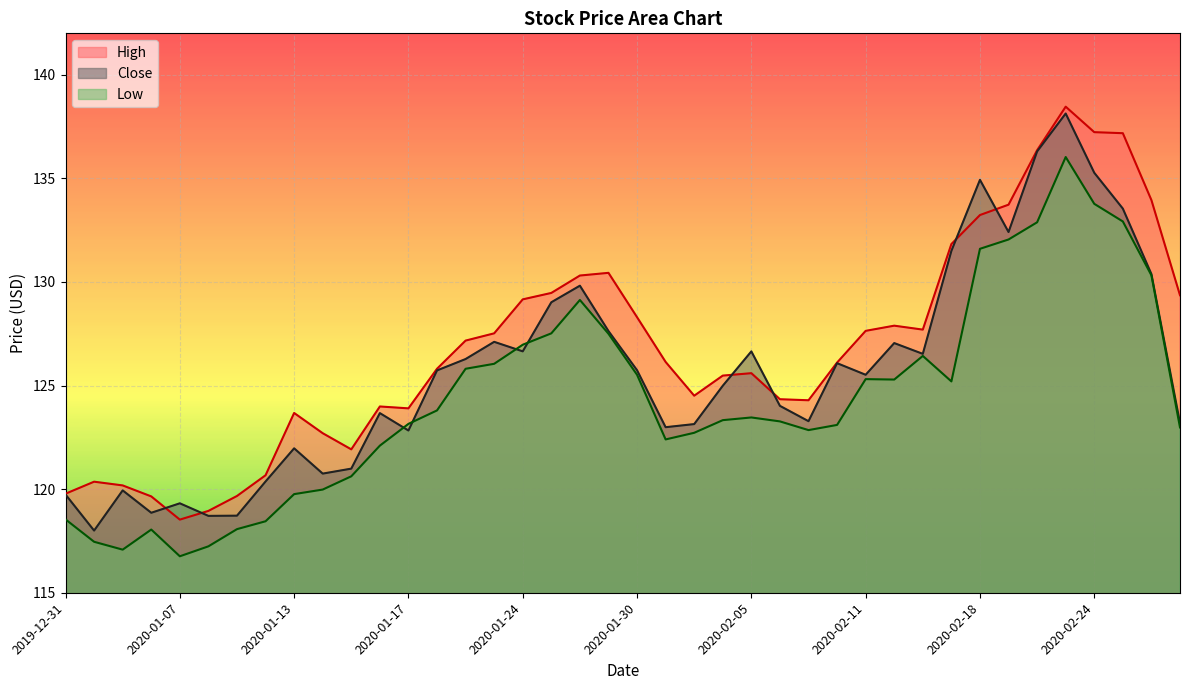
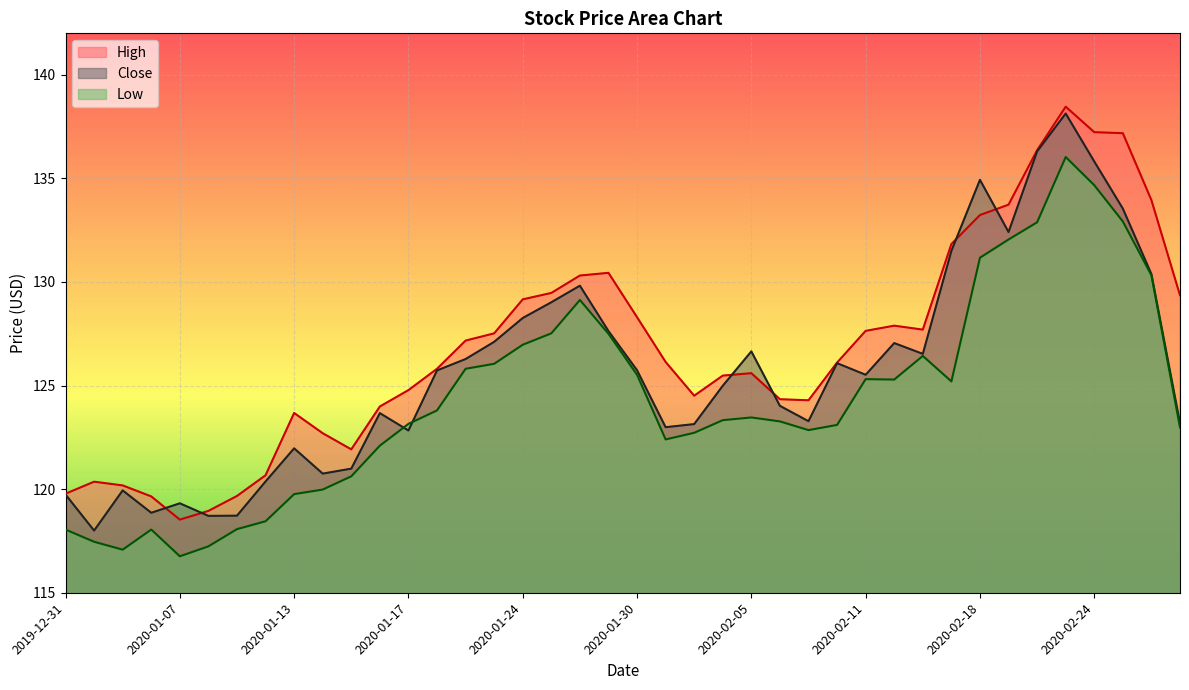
  {
    "High": {
      "2020-01-07": 118.5,
      "2020-01-13": 123.7,
-     "2020-01-17": 123.9,
+     "2020-01-17": 124.8,
      "2020-01-24": 129.2,
      "2020-01-30": 128.3,
      "2020-02-05": 125.6,
      "2020-02-11": 127.6,
      "2020-02-18": 133.2,
      "2020-02-24": 137.2
    },
    "Close": {
      "2020-01-07": 119.3,
      "2020-01-13": 122.0,
      "2020-01-17": 122.8,
-     "2020-01-24": 126.7,
+     "2020-01-24": 128.3,
      "2020-01-30": 125.7,
      "2020-02-05": 126.6,
      "2020-02-11": 125.5,
      "2020-02-18": 134.9,
-     "2020-02-24": 135.3
+     "2020-02-24": 135.8
    },
    "Low": {
-     "2019-12-31": 118.5,
+     "2019-12-31": 118.1,
      "2020-01-07": 116.8,
      "2020-01-13": 119.8,
      "2020-01-17": 123.2,
      "2020-01-24": 127.0,
      "2020-01-30": 125.5,
      "2020-02-05": 123.5,
      "2020-02-11": 125.3,
-     "2020-02-18": 131.6,
-     "2020-02-24": 133.8
+     "2020-02-18": 131.2,
+     "2020-02-24": 134.7
    }
  }
